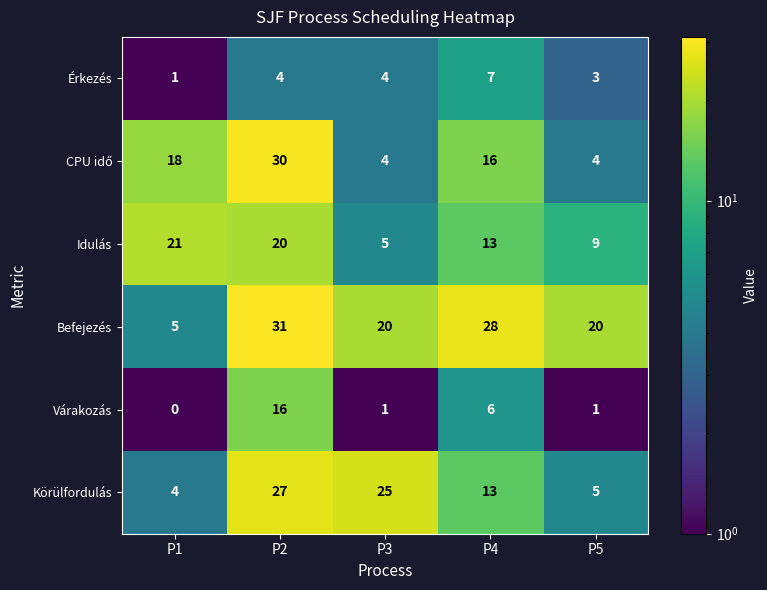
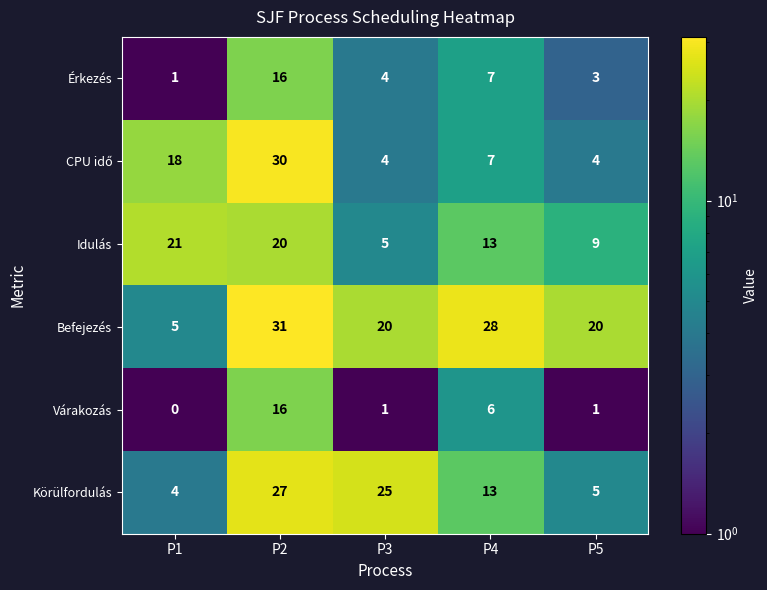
  {
    "Érkezés": {
      "P1": 1,
-     "P2": 4,
+     "P2": 16,
      "P3": 4,
      "P4": 7,
      "P5": 3
    },
    "CPU idő": {
      "P1": 18,
      "P2": 30,
      "P3": 4,
-     "P4": 16,
+     "P4": 7,
      "P5": 4
    },
    "Idulás": {
      "P1": 21,
      "P2": 20,
      "P3": 5,
      "P4": 13,
      "P5": 9
    },
    "Befejezés": {
      "P1": 5,
      "P2": 31,
      "P3": 20,
      "P4": 28,
      "P5": 20
    },
    "Várakozás": {
      "P1": 0,
      "P2": 16,
      "P3": 1,
      "P4": 6,
      "P5": 1
    },
    "Körülfordulás": {
      "P1": 4,
      "P2": 27,
      "P3": 25,
      "P4": 13,
      "P5": 5
    }
  }
